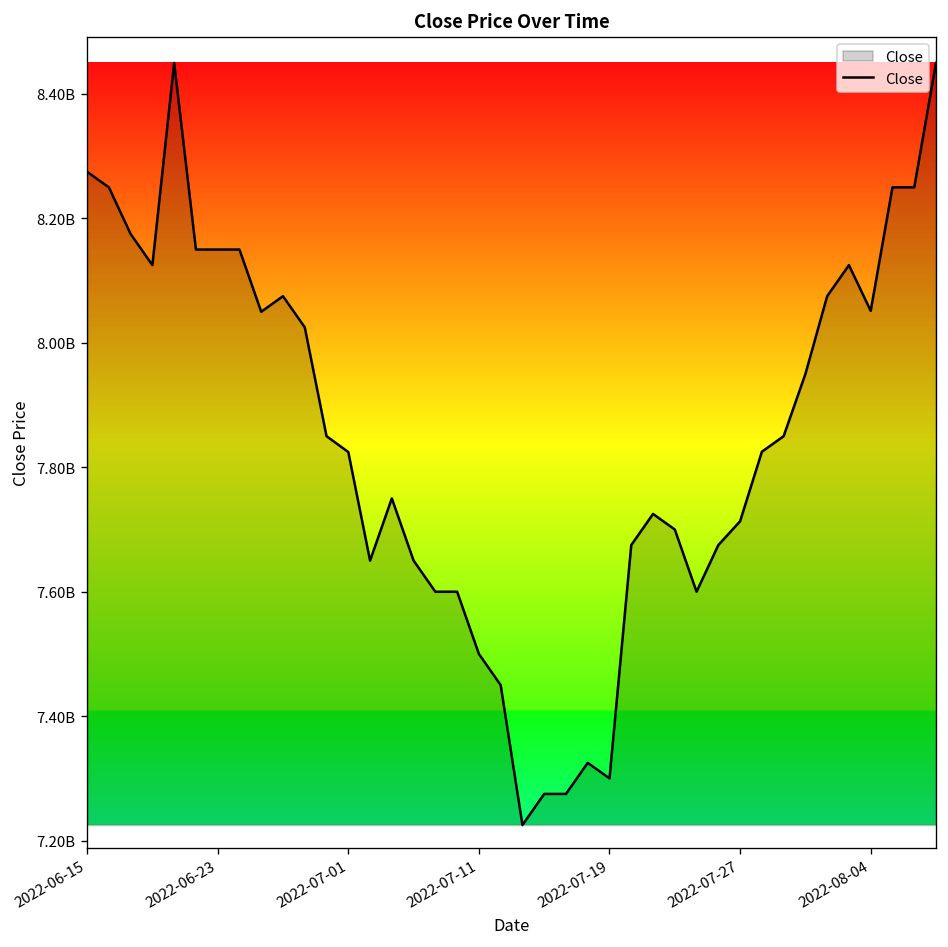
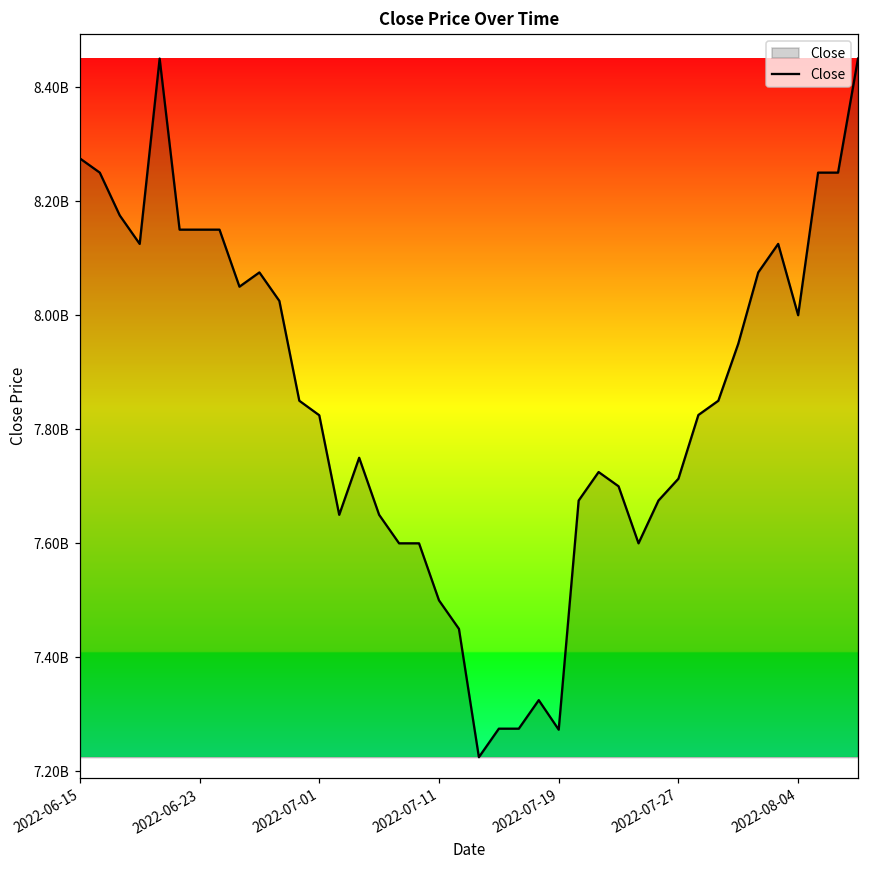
  {
    "2022-06-15": 8280000000,
    "2022-06-23": 8150000000,
    "2022-07-01": 7820000000,
    "2022-07-11": 7500000000,
-   "2022-07-19": 7300000000,
+   "2022-07-19": 7270000000,
    "2022-07-27": 7710000000,
-   "2022-08-04": 8050000000
+   "2022-08-04": 8000000000
  }
